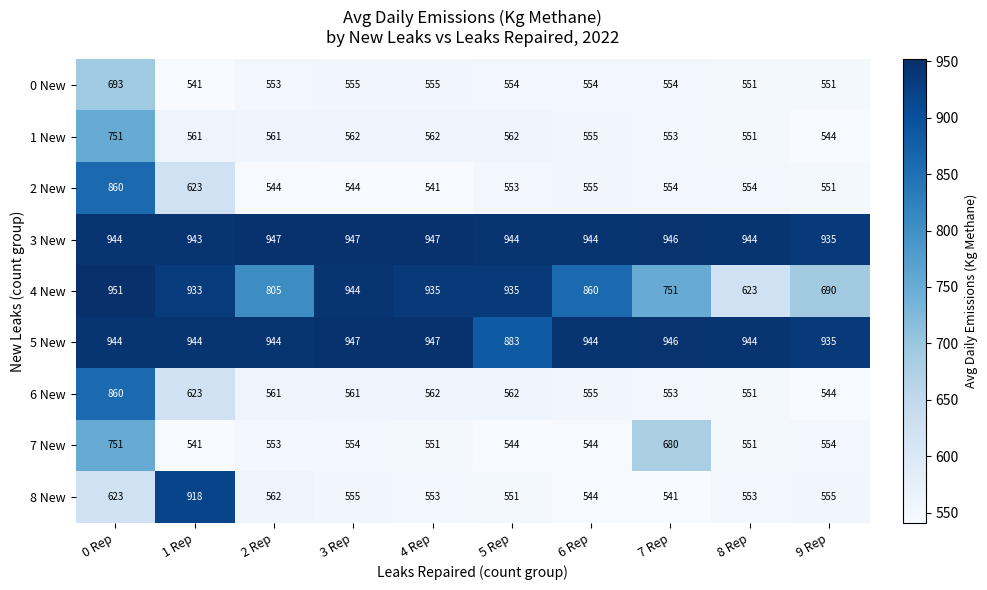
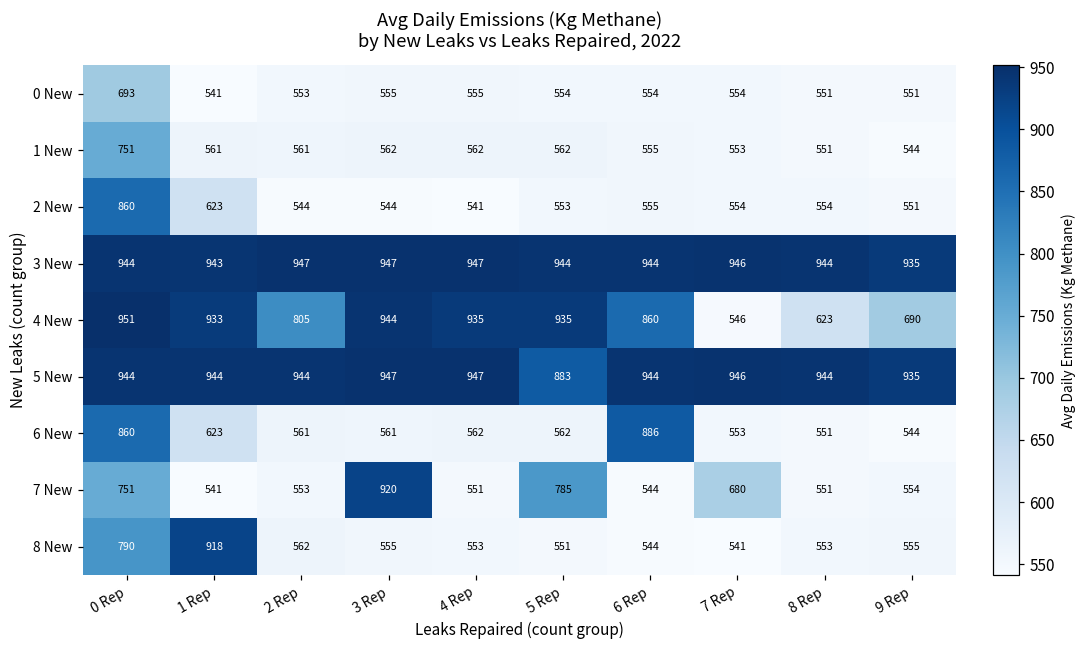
  {
    "0 New": {
      "0 Rep": 693,
      "1 Rep": 541,
      "2 Rep": 553,
      "3 Rep": 555,
      "4 Rep": 555,
      "5 Rep": 554,
      "6 Rep": 554,
      "7 Rep": 554,
      "8 Rep": 551,
      "9 Rep": 551
    },
    "1 New": {
      "0 Rep": 751,
      "1 Rep": 561,
      "2 Rep": 561,
      "3 Rep": 562,
      "4 Rep": 562,
      "5 Rep": 562,
      "6 Rep": 555,
      "7 Rep": 553,
      "8 Rep": 551,
      "9 Rep": 544
    },
    "2 New": {
      "0 Rep": 860,
      "1 Rep": 623,
      "2 Rep": 544,
      "3 Rep": 544,
      "4 Rep": 541,
      "5 Rep": 553,
      "6 Rep": 555,
      "7 Rep": 554,
      "8 Rep": 554,
      "9 Rep": 551
    },
    "3 New": {
      "0 Rep": 944,
      "1 Rep": 943,
      "2 Rep": 947,
      "3 Rep": 947,
      "4 Rep": 947,
      "5 Rep": 944,
      "6 Rep": 944,
      "7 Rep": 946,
      "8 Rep": 944,
      "9 Rep": 935
    },
    "4 New": {
      "0 Rep": 951,
      "1 Rep": 933,
      "2 Rep": 805,
      "3 Rep": 944,
      "4 Rep": 935,
      "5 Rep": 935,
      "6 Rep": 860,
-     "7 Rep": 751,
+     "7 Rep": 546,
      "8 Rep": 623,
      "9 Rep": 690
    },
    "5 New": {
      "0 Rep": 944,
      "1 Rep": 944,
      "2 Rep": 944,
      "3 Rep": 947,
      "4 Rep": 947,
      "5 Rep": 883,
      "6 Rep": 944,
      "7 Rep": 946,
      "8 Rep": 944,
      "9 Rep": 935
    },
    "6 New": {
      "0 Rep": 860,
      "1 Rep": 623,
      "2 Rep": 561,
      "3 Rep": 561,
      "4 Rep": 562,
      "5 Rep": 562,
-     "6 Rep": 555,
+     "6 Rep": 886,
      "7 Rep": 553,
      "8 Rep": 551,
      "9 Rep": 544
    },
    "7 New": {
      "0 Rep": 751,
      "1 Rep": 541,
      "2 Rep": 553,
-     "3 Rep": 554,
+     "3 Rep": 920,
      "4 Rep": 551,
-     "5 Rep": 544,
+     "5 Rep": 785,
      "6 Rep": 544,
      "7 Rep": 680,
      "8 Rep": 551,
      "9 Rep": 554
    },
    "8 New": {
-     "0 Rep": 623,
+     "0 Rep": 790,
      "1 Rep": 918,
      "2 Rep": 562,
      "3 Rep": 555,
      "4 Rep": 553,
      "5 Rep": 551,
      "6 Rep": 544,
      "7 Rep": 541,
      "8 Rep": 553,
      "9 Rep": 555
    }
  }
